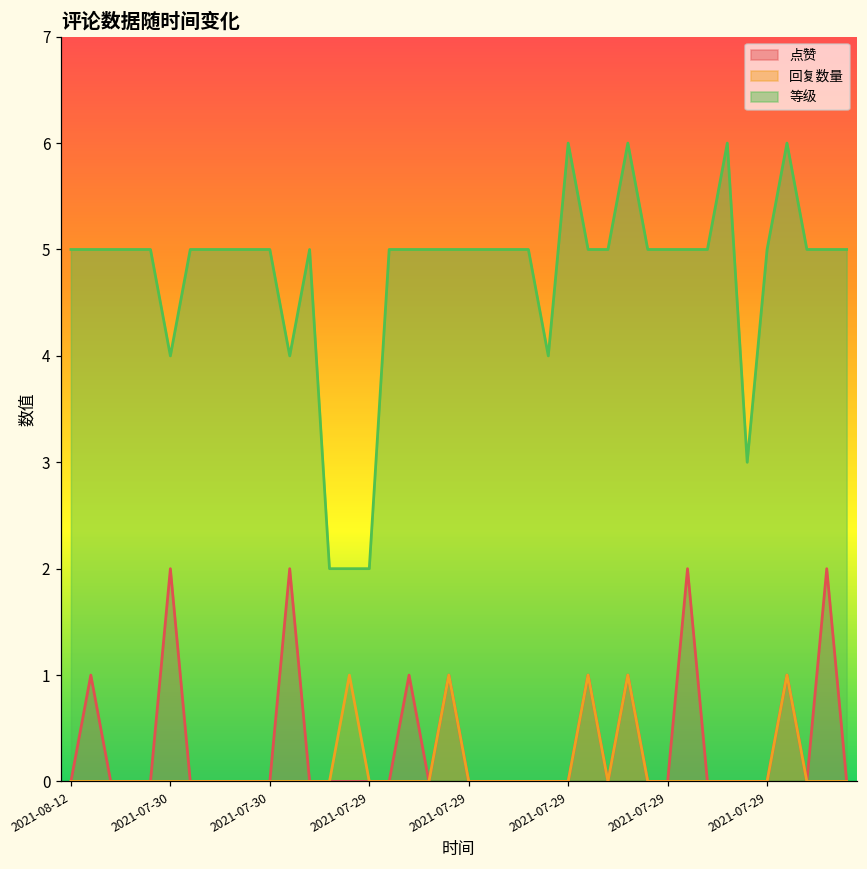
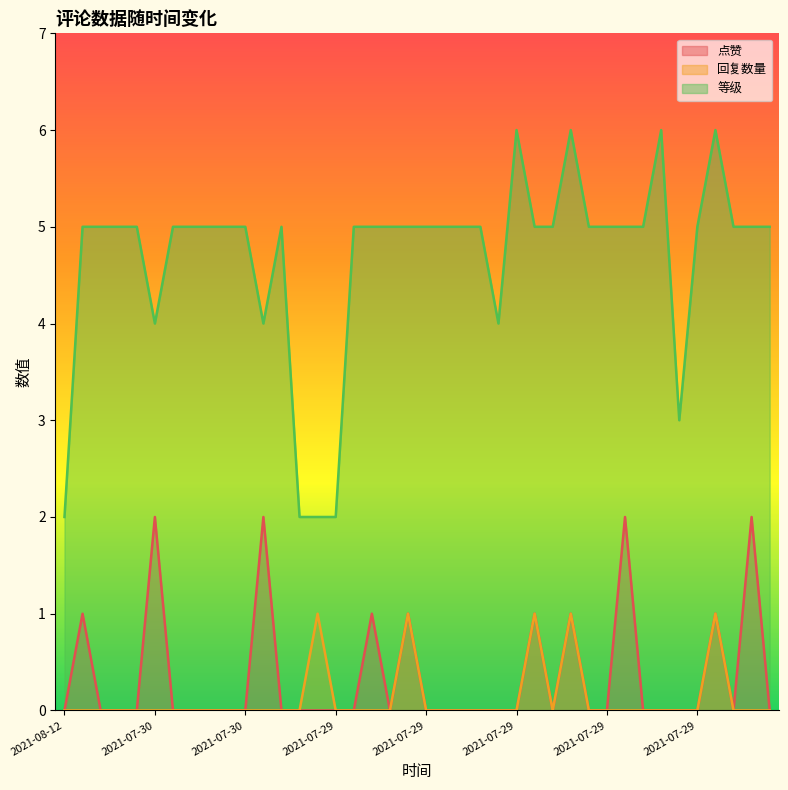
  {
    "等级": {
-     "2021-08-12": 5
+     "2021-08-12": 2
    }
  }
